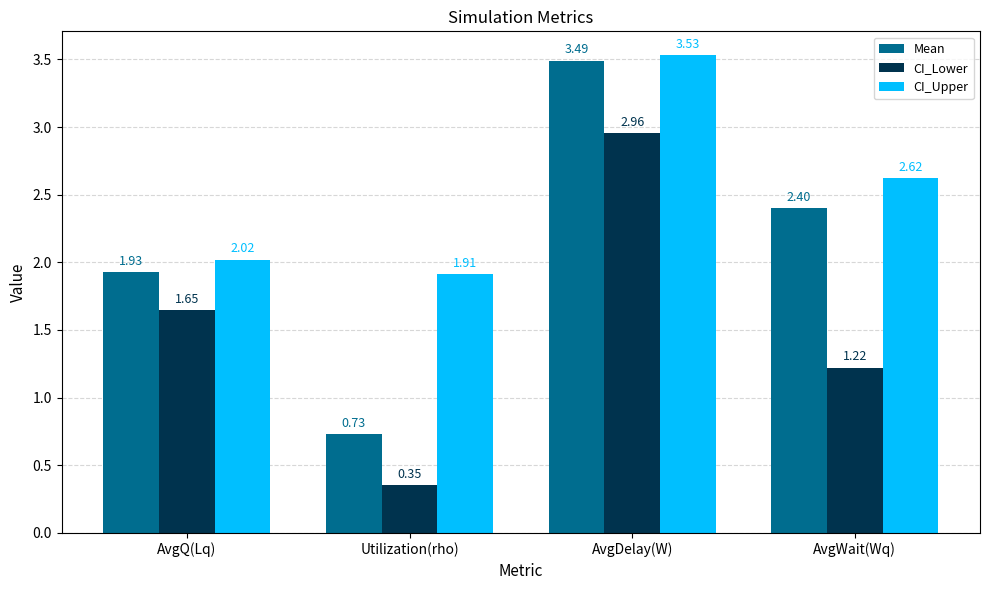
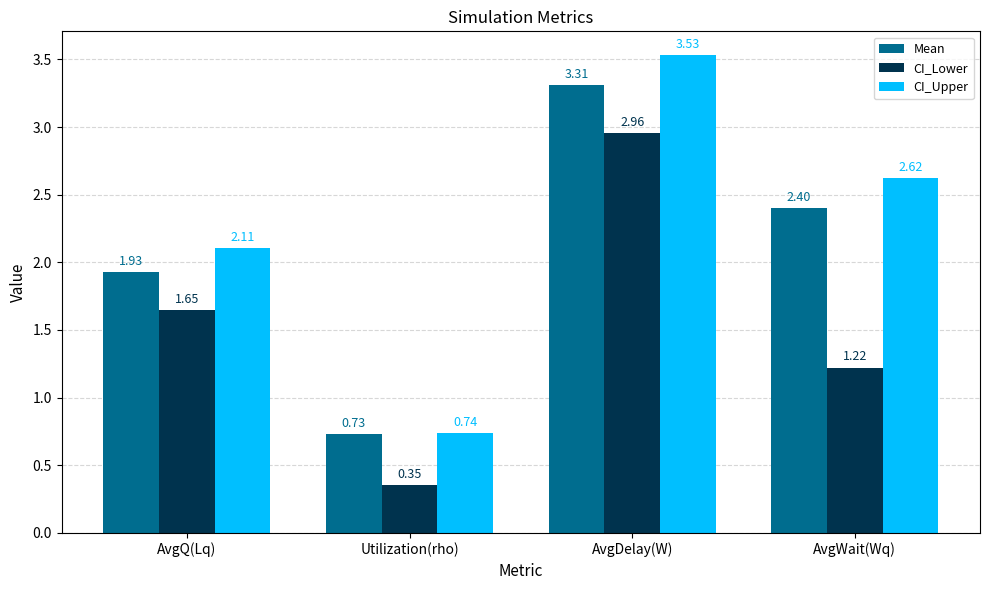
  {
    "Mean": {
      "AvgQ(Lq)": 1.93,
      "Utilization(rho)": 0.73,
-     "AvgDelay(W)": 3.49,
+     "AvgDelay(W)": 3.31,
      "AvgWait(Wq)": 2.40
    },
    "CI_Lower": {
      "AvgQ(Lq)": 1.65,
      "Utilization(rho)": 0.35,
      "AvgDelay(W)": 2.96,
      "AvgWait(Wq)": 1.22
    },
    "CI_Upper": {
-     "AvgQ(Lq)": 2.02,
-     "Utilization(rho)": 1.91,
+     "AvgQ(Lq)": 2.11,
+     "Utilization(rho)": 0.74,
      "AvgDelay(W)": 3.53,
      "AvgWait(Wq)": 2.62
    }
  }
